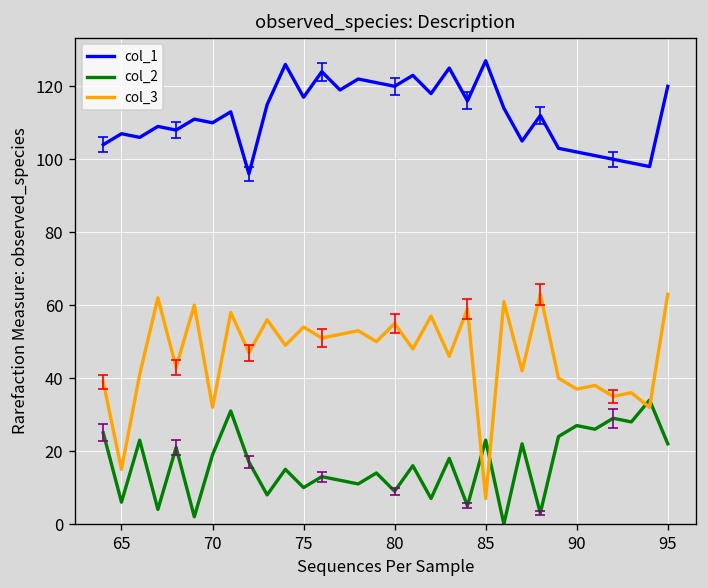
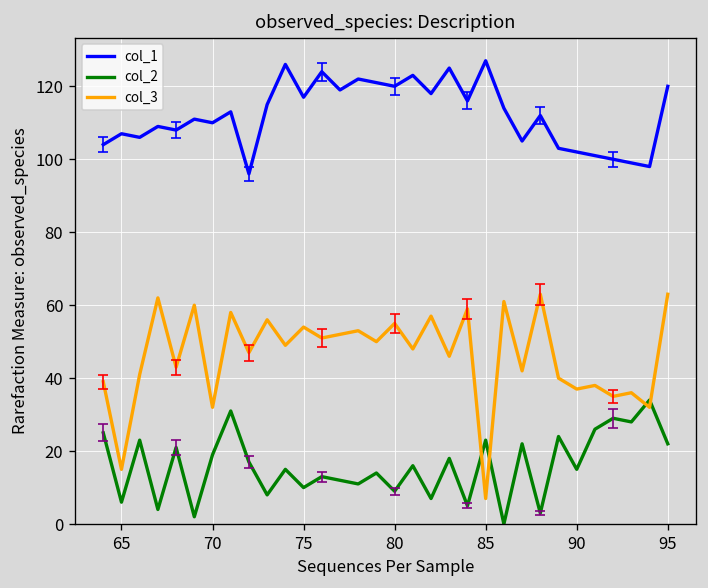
  {
    "col_1": {
      "65": 107,
      "70": 110,
      "75": 117,
      "80": 120,
      "85": 127,
      "90": 102,
      "95": 120
    },
    "col_2": {
      "65": 6,
      "70": 19,
      "75": 10,
      "80": 9,
      "85": 23,
-     "90": 27,
+     "90": 15,
      "95": 22
    },
    "col_3": {
      "65": 15,
      "70": 32,
      "75": 54,
      "80": 55,
      "85": 7,
      "90": 37,
      "95": 63
    }
  }
